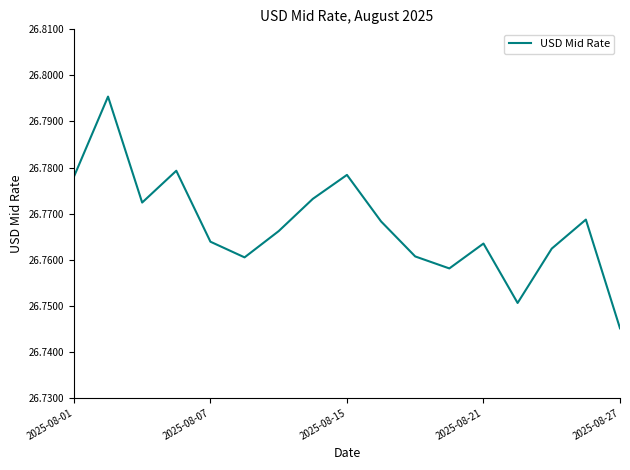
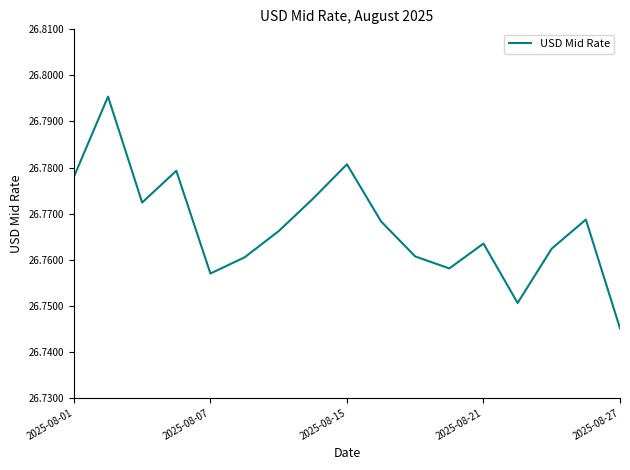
  {
    "2025-08-01": 26.778,
-   "2025-08-07": 26.764,
-   "2025-08-15": 26.778,
+   "2025-08-07": 26.757,
+   "2025-08-15": 26.781,
    "2025-08-21": 26.764,
    "2025-08-27": 26.745
  }
